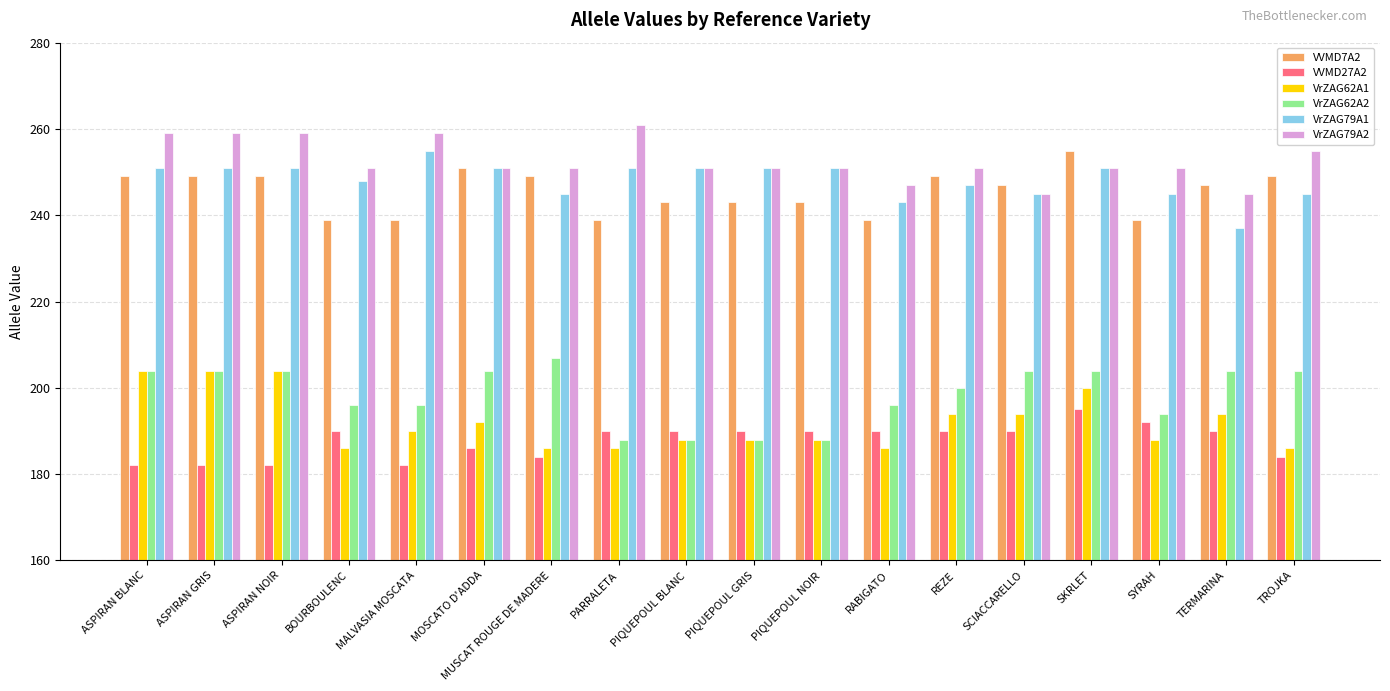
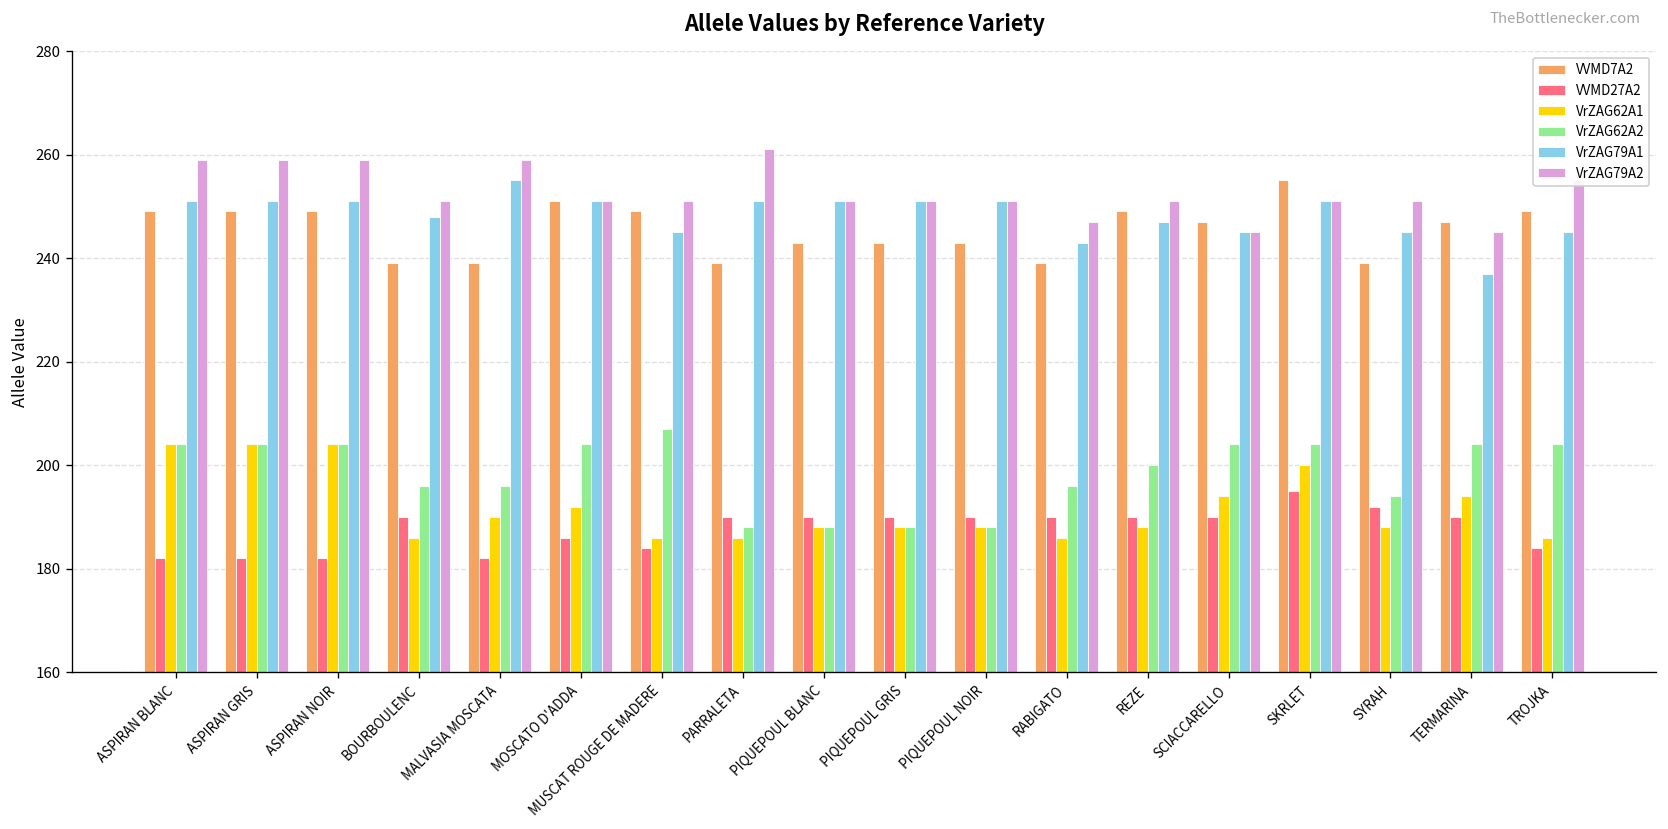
  {
    "VVMD7A2": {
      "ASPIRAN BLANC": 249,
      "ASPIRAN GRIS": 249,
      "ASPIRAN NOIR": 249,
      "BOURBOULENC": 239,
      "MALVASIA MOSCATA": 239,
      "MOSCATO D'ADDA": 251,
      "MUSCAT ROUGE DE MADERE": 249,
      "PARRALETA": 239,
      "PIQUEPOUL BLANC": 243,
      "PIQUEPOUL GRIS": 243,
      "PIQUEPOUL NOIR": 243,
      "RABIGATO": 239,
      "REZE": 249,
      "SCIACCARELLO": 247,
      "SKRLET": 255,
      "SYRAH": 239,
      "TERMARINA": 247,
      "TROJKA": 249
    },
    "VVMD27A2": {
      "ASPIRAN BLANC": 182,
      "ASPIRAN GRIS": 182,
      "ASPIRAN NOIR": 182,
      "BOURBOULENC": 190,
      "MALVASIA MOSCATA": 182,
      "MOSCATO D'ADDA": 186,
      "MUSCAT ROUGE DE MADERE": 184,
      "PARRALETA": 190,
      "PIQUEPOUL BLANC": 190,
      "PIQUEPOUL GRIS": 190,
      "PIQUEPOUL NOIR": 190,
      "RABIGATO": 190,
      "REZE": 190,
      "SCIACCARELLO": 190,
      "SKRLET": 195,
      "SYRAH": 192,
      "TERMARINA": 190,
      "TROJKA": 184
    },
    "VrZAG62A1": {
      "ASPIRAN BLANC": 204,
      "ASPIRAN GRIS": 204,
      "ASPIRAN NOIR": 204,
      "BOURBOULENC": 186,
      "MALVASIA MOSCATA": 190,
      "MOSCATO D'ADDA": 192,
      "MUSCAT ROUGE DE MADERE": 186,
      "PARRALETA": 186,
      "PIQUEPOUL BLANC": 188,
      "PIQUEPOUL GRIS": 188,
      "PIQUEPOUL NOIR": 188,
      "RABIGATO": 186,
-     "REZE": 194,
+     "REZE": 188,
      "SCIACCARELLO": 194,
      "SKRLET": 200,
      "SYRAH": 188,
      "TERMARINA": 194,
      "TROJKA": 186
    },
    "VrZAG62A2": {
      "ASPIRAN BLANC": 204,
      "ASPIRAN GRIS": 204,
      "ASPIRAN NOIR": 204,
      "BOURBOULENC": 196,
      "MALVASIA MOSCATA": 196,
      "MOSCATO D'ADDA": 204,
      "MUSCAT ROUGE DE MADERE": 207,
      "PARRALETA": 188,
      "PIQUEPOUL BLANC": 188,
      "PIQUEPOUL GRIS": 188,
      "PIQUEPOUL NOIR": 188,
      "RABIGATO": 196,
      "REZE": 200,
      "SCIACCARELLO": 204,
      "SKRLET": 204,
      "SYRAH": 194,
      "TERMARINA": 204,
      "TROJKA": 204
    },
    "VrZAG79A1": {
      "ASPIRAN BLANC": 251,
      "ASPIRAN GRIS": 251,
      "ASPIRAN NOIR": 251,
      "BOURBOULENC": 248,
      "MALVASIA MOSCATA": 255,
      "MOSCATO D'ADDA": 251,
      "MUSCAT ROUGE DE MADERE": 245,
      "PARRALETA": 251,
      "PIQUEPOUL BLANC": 251,
      "PIQUEPOUL GRIS": 251,
      "PIQUEPOUL NOIR": 251,
      "RABIGATO": 243,
      "REZE": 247,
      "SCIACCARELLO": 245,
      "SKRLET": 251,
      "SYRAH": 245,
      "TERMARINA": 237,
      "TROJKA": 245
    },
    "VrZAG79A2": {
      "ASPIRAN BLANC": 259,
      "ASPIRAN GRIS": 259,
      "ASPIRAN NOIR": 259,
      "BOURBOULENC": 251,
      "MALVASIA MOSCATA": 259,
      "MOSCATO D'ADDA": 251,
      "MUSCAT ROUGE DE MADERE": 251,
      "PARRALETA": 261,
      "PIQUEPOUL BLANC": 251,
      "PIQUEPOUL GRIS": 251,
      "PIQUEPOUL NOIR": 251,
      "RABIGATO": 247,
      "REZE": 251,
      "SCIACCARELLO": 245,
      "SKRLET": 251,
      "SYRAH": 251,
      "TERMARINA": 245,
      "TROJKA": 255
    }
  }
